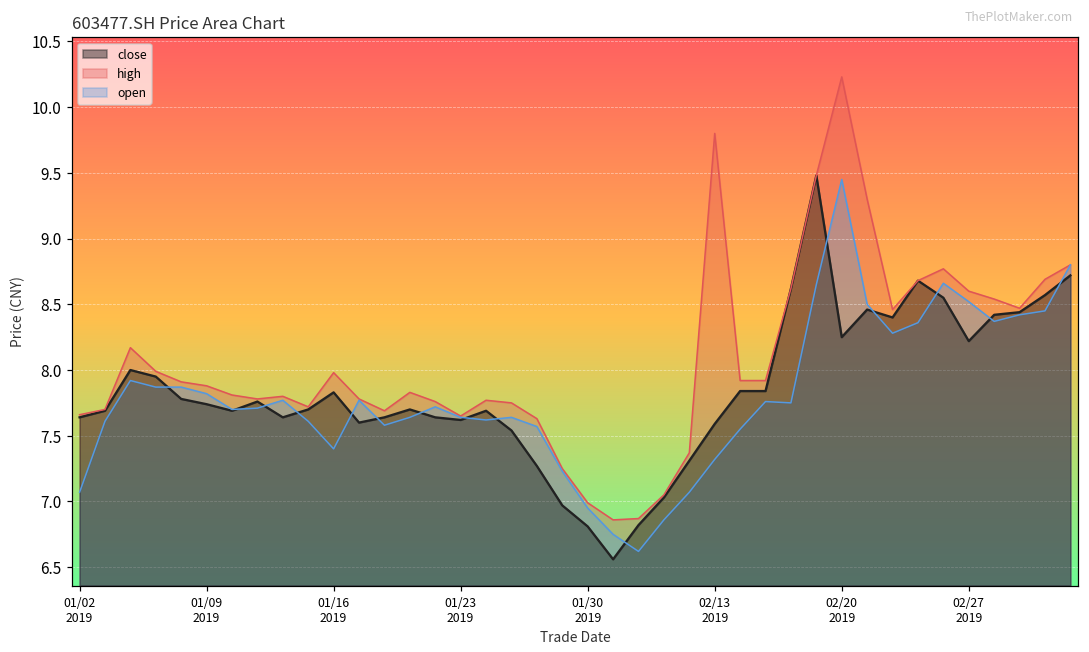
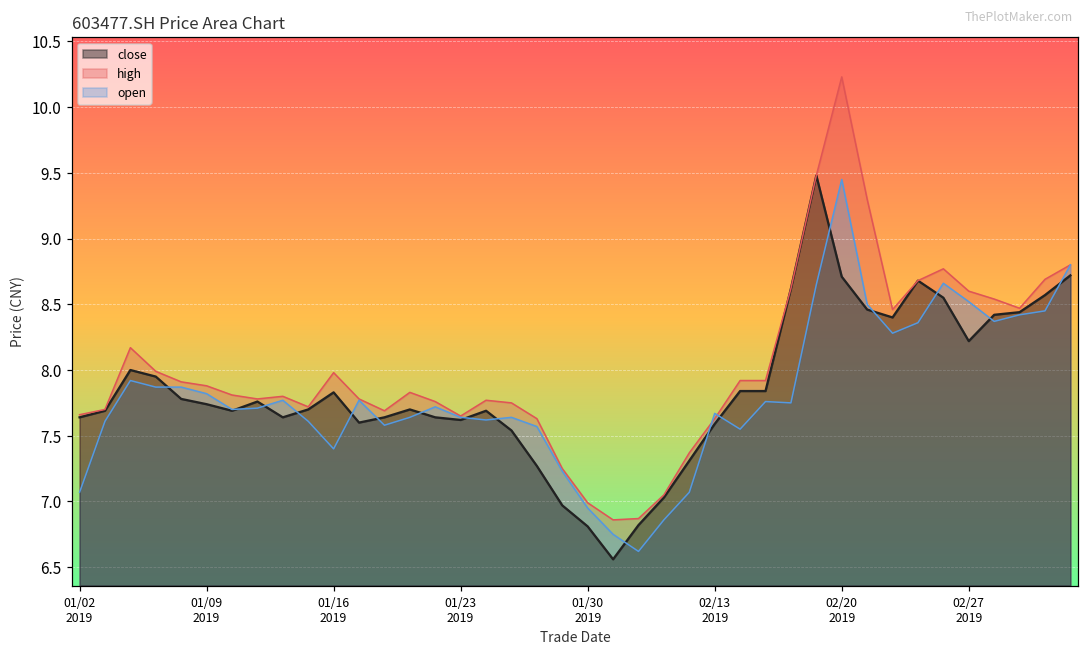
  {
    "close": {
      "01/09 2019": 7.74,
      "01/16 2019": 7.83,
      "01/30 2019": 6.81,
      "02/13 2019": 7.59,
-     "02/20 2019": 8.25,
+     "02/20 2019": 8.71,
      "02/27 2019": 8.22
    },
    "high": {
      "01/09 2019": 7.88,
      "01/16 2019": 7.98,
      "01/30 2019": 6.99,
-     "02/13 2019": 9.80,
+     "02/13 2019": 7.63,
      "02/20 2019": 10.23,
      "02/27 2019": 8.60
    },
    "open": {
      "01/02 2019": 7.07,
      "01/09 2019": 7.82,
      "01/16 2019": 7.40,
      "01/30 2019": 6.95,
-     "02/13 2019": 7.32,
+     "02/13 2019": 7.67,
      "02/20 2019": 9.45,
      "02/27 2019": 8.52
    }
  }
